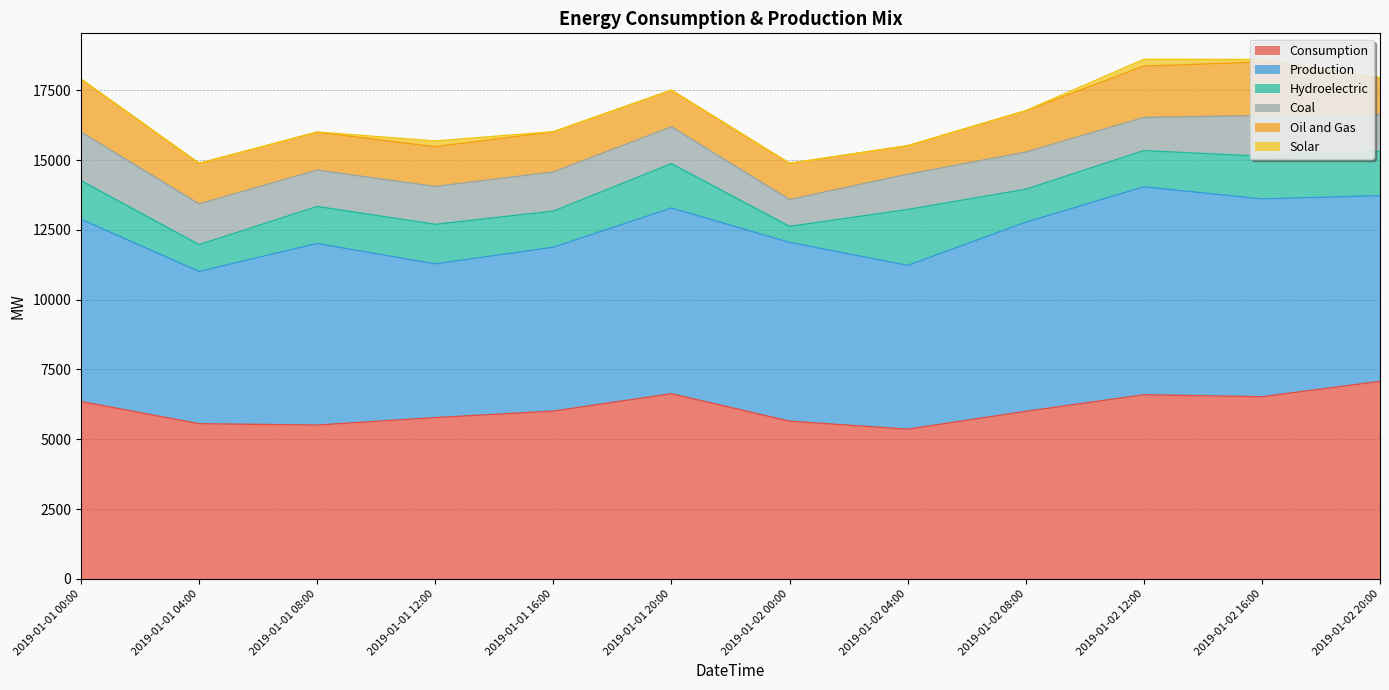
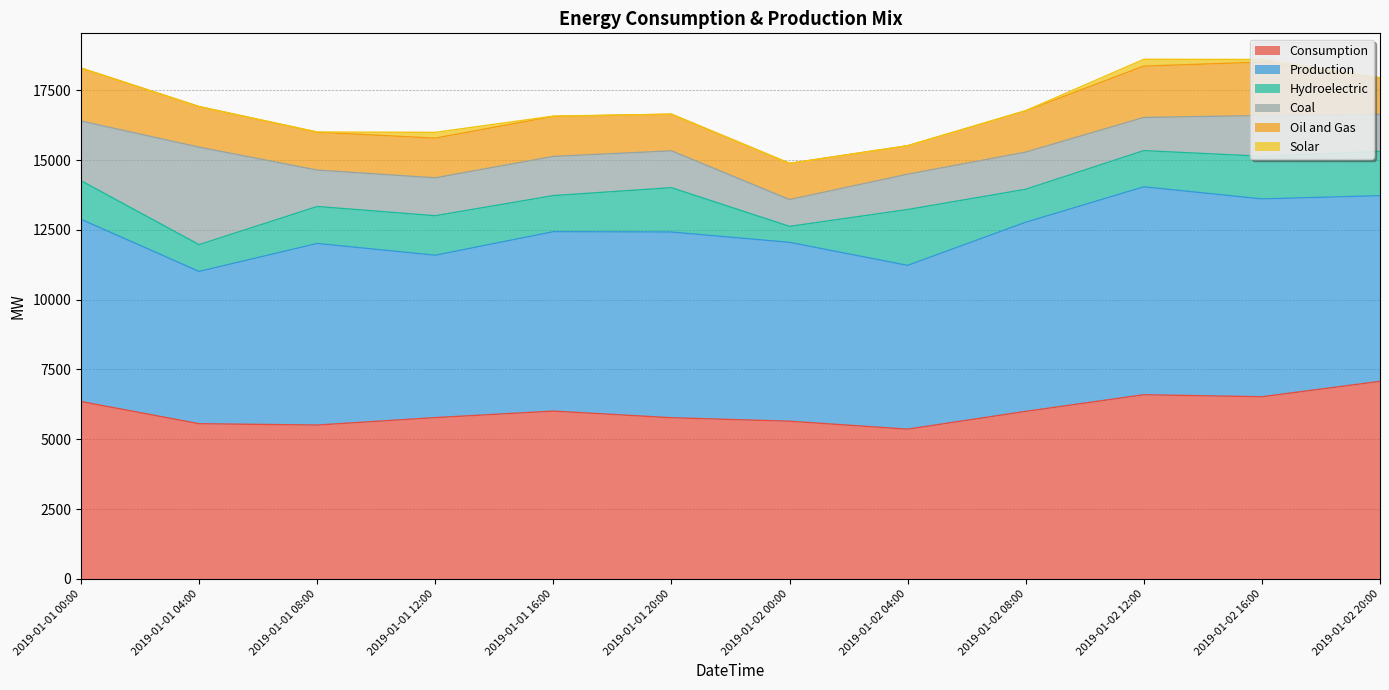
  {
    "Consumption": {
      "2019-01-01 00:00": 6400,
      "2019-01-01 04:00": 5600,
      "2019-01-01 08:00": 5500,
      "2019-01-01 12:00": 5800,
      "2019-01-01 16:00": 6000,
-     "2019-01-01 20:00": 6600,
+     "2019-01-01 20:00": 5800,
      "2019-01-02 00:00": 5600,
      "2019-01-02 04:00": 5400,
      "2019-01-02 08:00": 6000,
      "2019-01-02 12:00": 6600,
      "2019-01-02 16:00": 6500,
      "2019-01-02 20:00": 7100
    },
    "Production": {
      "2019-01-01 00:00": 6500,
      "2019-01-01 04:00": 5500,
      "2019-01-01 08:00": 6500,
-     "2019-01-01 12:00": 5500,
-     "2019-01-01 16:00": 5900,
+     "2019-01-01 12:00": 5800,
+     "2019-01-01 16:00": 6400,
      "2019-01-01 20:00": 6700,
      "2019-01-02 00:00": 6400,
      "2019-01-02 04:00": 5900,
      "2019-01-02 08:00": 6800,
      "2019-01-02 12:00": 7400,
      "2019-01-02 16:00": 7100,
      "2019-01-02 20:00": 6700
    },
    "Hydroelectric": {
      "2019-01-01 00:00": 1400,
      "2019-01-01 04:00": 1000,
      "2019-01-01 08:00": 1300,
      "2019-01-01 12:00": 1400,
      "2019-01-01 16:00": 1300,
      "2019-01-01 20:00": 1600,
      "2019-01-02 00:00": 600,
      "2019-01-02 04:00": 2000,
      "2019-01-02 08:00": 1200,
      "2019-01-02 12:00": 1300,
      "2019-01-02 20:00": 1600
    },
    "Coal": {
-     "2019-01-01 00:00": 1700,
-     "2019-01-01 04:00": 1500,
+     "2019-01-01 00:00": 2100,
+     "2019-01-01 04:00": 3500,
      "2019-01-01 08:00": 1300,
      "2019-01-01 12:00": 1400,
      "2019-01-01 16:00": 1400,
      "2019-01-01 20:00": 1300,
      "2019-01-02 00:00": 1000,
      "2019-01-02 04:00": 1300,
      "2019-01-02 08:00": 1300,
      "2019-01-02 12:00": 1200,
      "2019-01-02 20:00": 1300
    }
  }
